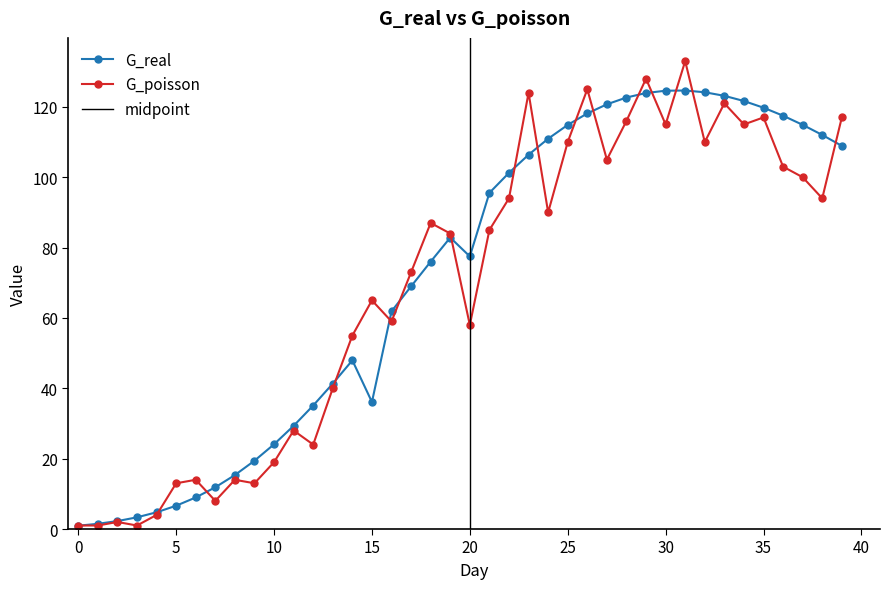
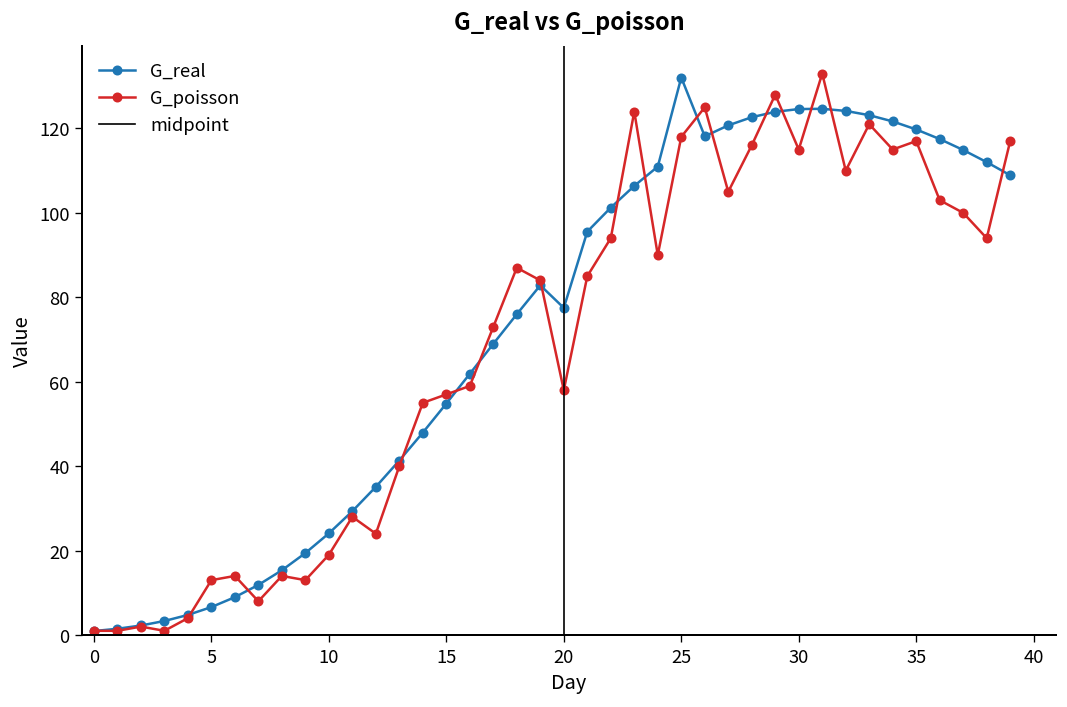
  {
    "G_real": {
      "5": 7,
      "10": 24,
-     "15": 36,
+     "15": 55,
      "20": 77,
-     "25": 115,
+     "25": 132,
      "30": 125,
      "35": 120
    },
    "G_poisson": {
      "5": 13,
      "10": 19,
-     "15": 65,
+     "15": 57,
      "20": 58,
-     "25": 110,
+     "25": 118,
      "30": 115,
      "35": 117
    }
  }
